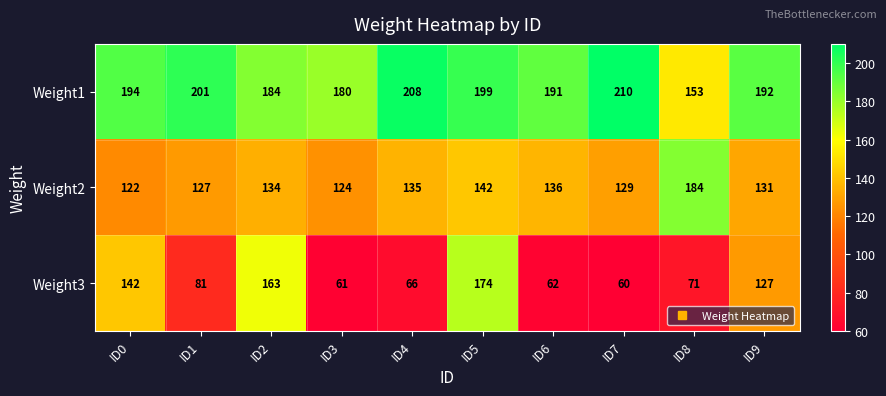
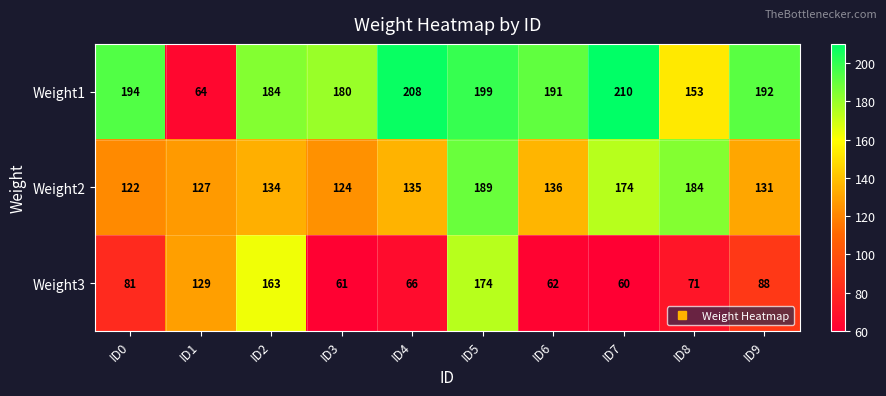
  {
    "Weight1": {
      "ID0": 194,
-     "ID1": 201,
+     "ID1": 64,
      "ID2": 184,
      "ID3": 180,
      "ID4": 208,
      "ID5": 199,
      "ID6": 191,
      "ID7": 210,
      "ID8": 153,
      "ID9": 192
    },
    "Weight2": {
      "ID0": 122,
      "ID1": 127,
      "ID2": 134,
      "ID3": 124,
      "ID4": 135,
-     "ID5": 142,
+     "ID5": 189,
      "ID6": 136,
-     "ID7": 129,
+     "ID7": 174,
      "ID8": 184,
      "ID9": 131
    },
    "Weight3": {
-     "ID0": 142,
-     "ID1": 81,
+     "ID0": 81,
+     "ID1": 129,
      "ID2": 163,
      "ID3": 61,
      "ID4": 66,
      "ID5": 174,
      "ID6": 62,
      "ID7": 60,
      "ID8": 71,
-     "ID9": 127
+     "ID9": 88
    }
  }
